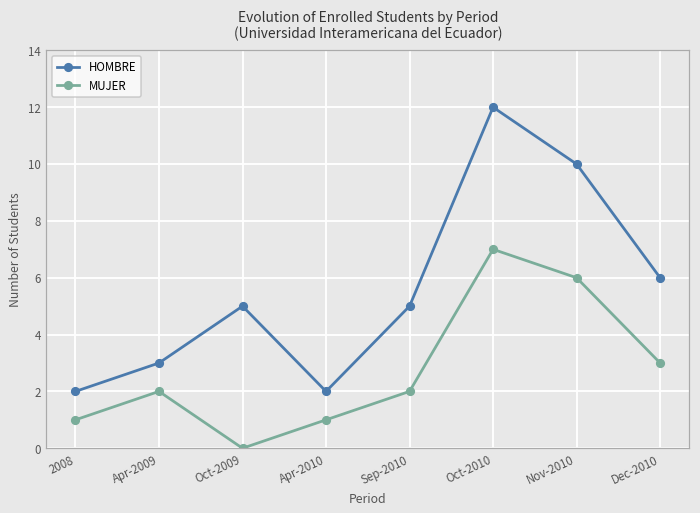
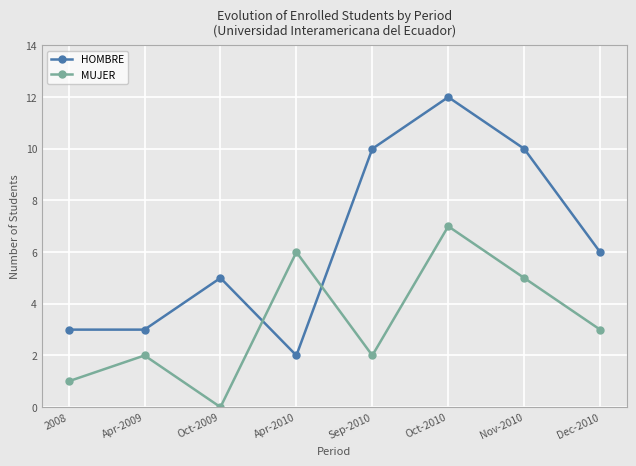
  {
    "HOMBRE": {
-     "2008": 2,
+     "2008": 3,
      "Apr-2009": 3,
      "Oct-2009": 5,
      "Apr-2010": 2,
-     "Sep-2010": 5,
+     "Sep-2010": 10,
      "Oct-2010": 12,
      "Nov-2010": 10,
      "Dec-2010": 6
    },
    "MUJER": {
      "2008": 1,
      "Apr-2009": 2,
      "Oct-2009": 0,
-     "Apr-2010": 1,
+     "Apr-2010": 6,
      "Sep-2010": 2,
      "Oct-2010": 7,
-     "Nov-2010": 6,
+     "Nov-2010": 5,
      "Dec-2010": 3
    }
  }
